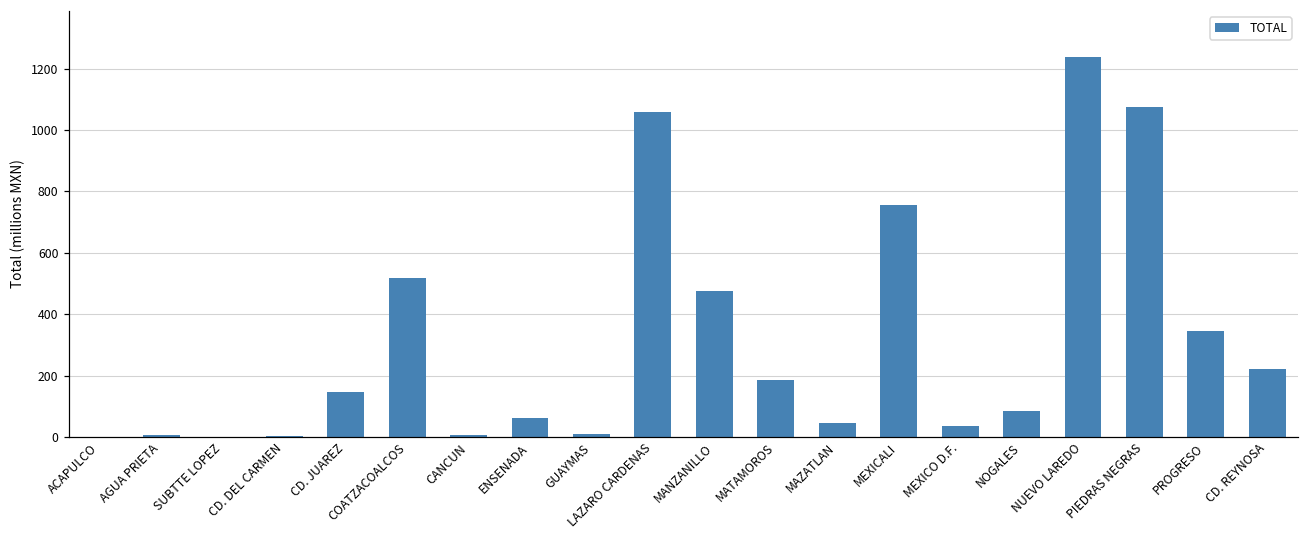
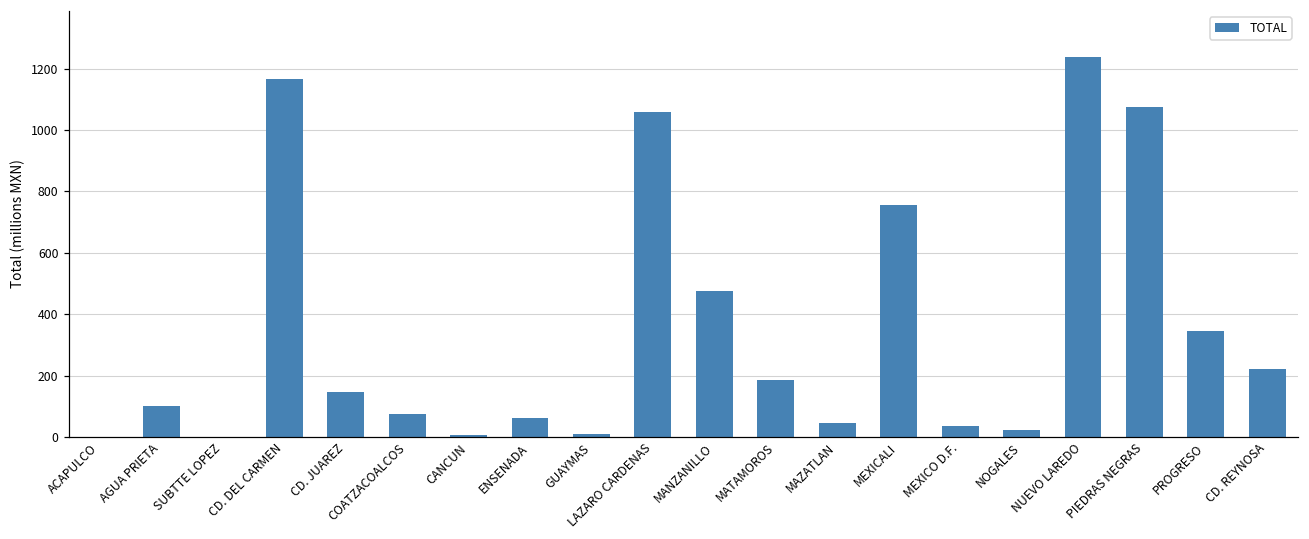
  {
-   "AGUA PRIETA": 10,
-   "CD. DEL CARMEN": 0,
+   "AGUA PRIETA": 100,
+   "CD. DEL CARMEN": 1170,
    "CD. JUAREZ": 150,
-   "COATZACOALCOS": 520,
+   "COATZACOALCOS": 80,
    "ENSENADA": 60,
    "GUAYMAS": 10,
    "LAZARO CARDENAS": 1060,
    "MANZANILLO": 480,
    "MATAMOROS": 180,
    "MAZATLAN": 40,
    "MEXICALI": 760,
    "MEXICO D.F.": 40,
-   "NOGALES": 80,
+   "NOGALES": 20,
    "NUEVO LAREDO": 1240,
    "PIEDRAS NEGRAS": 1070,
    "PROGRESO": 350,
    "CD. REYNOSA": 220
  }
